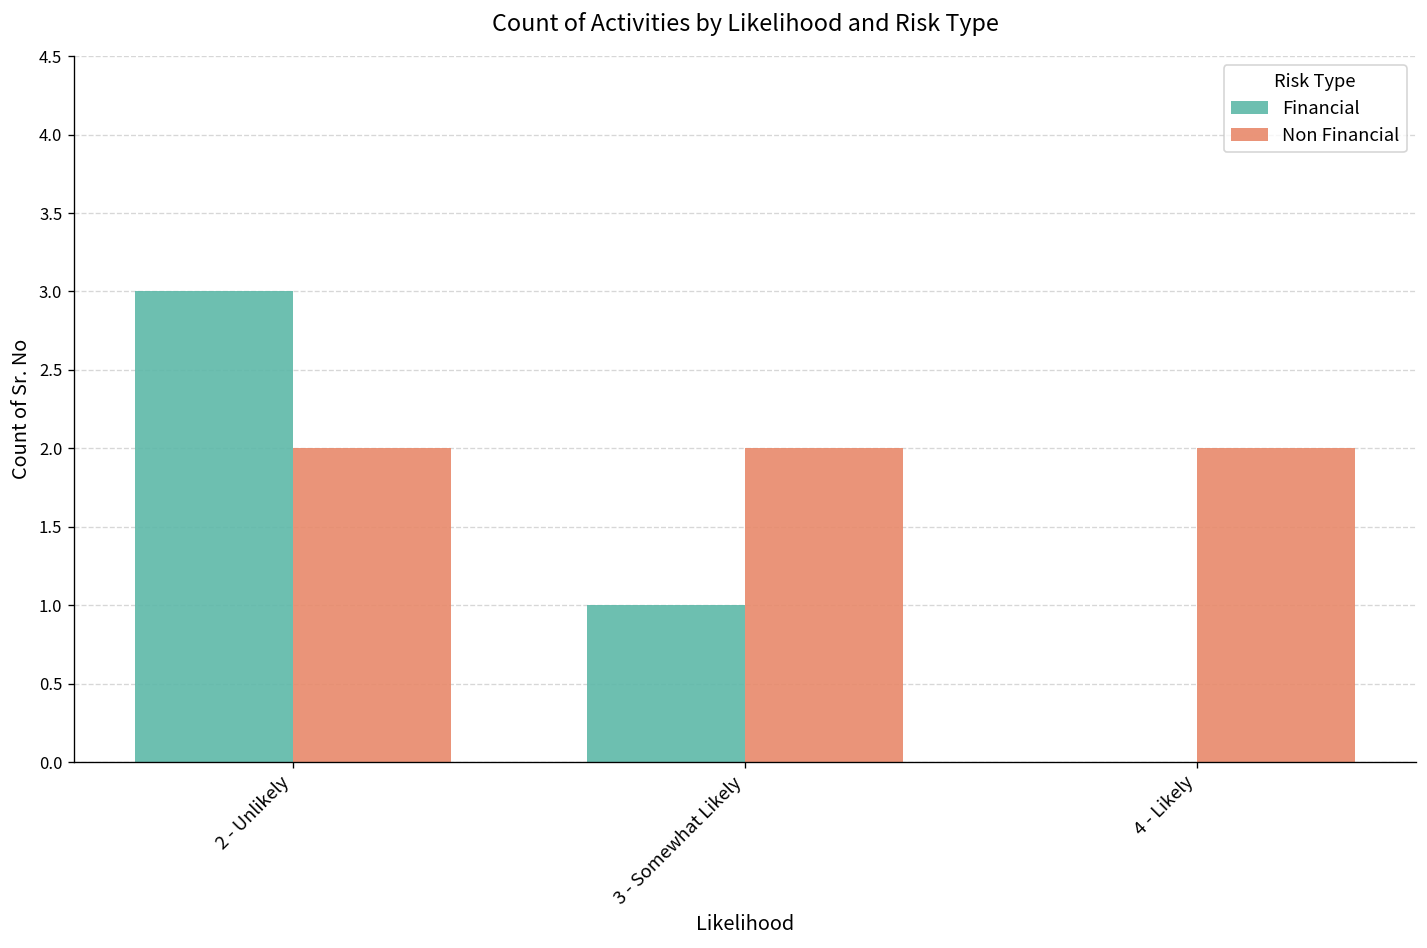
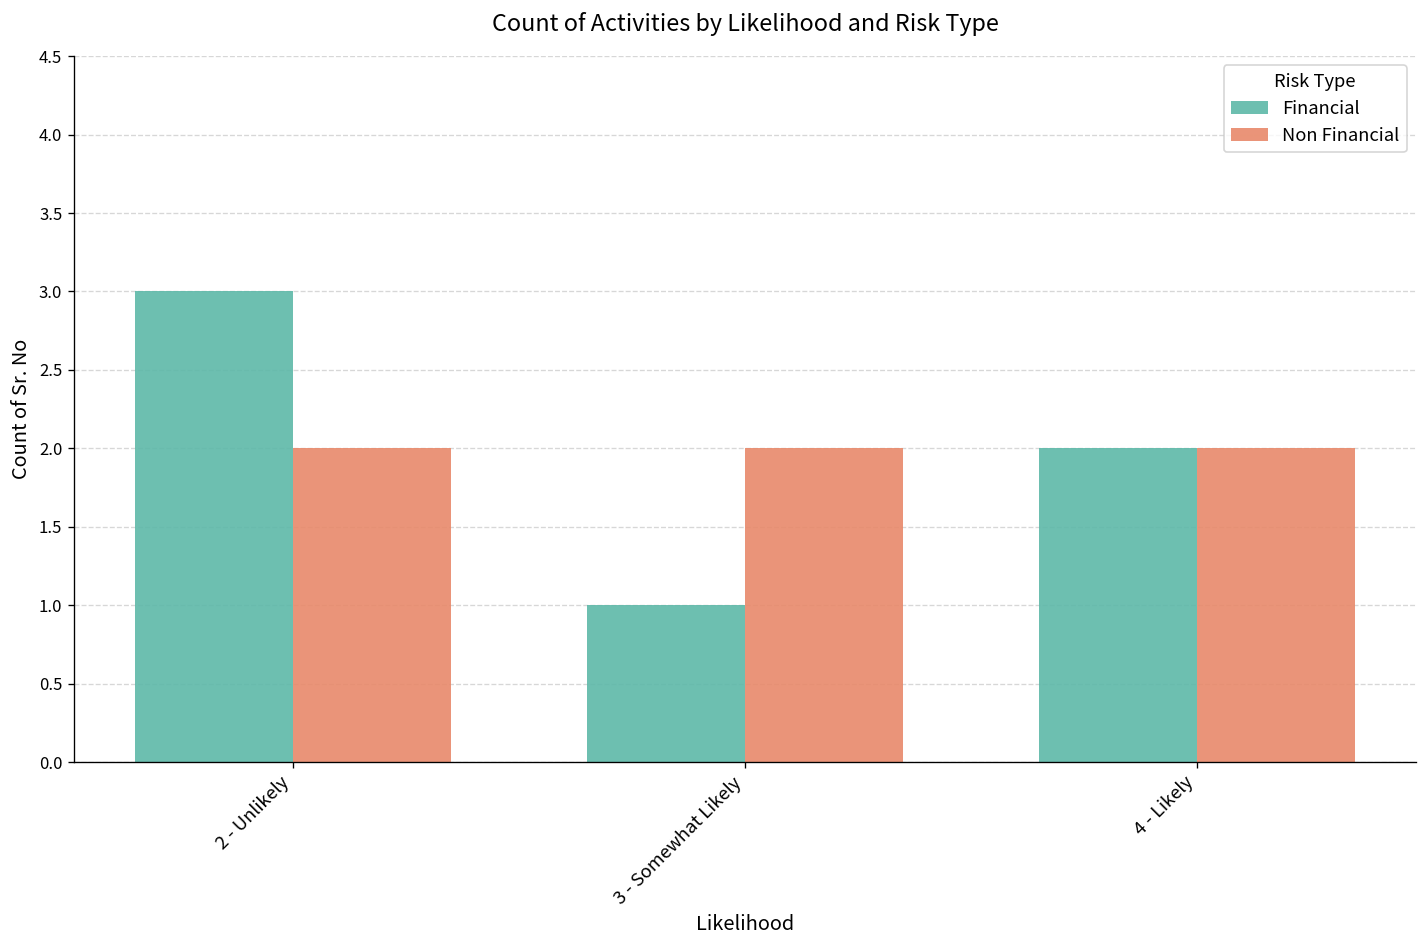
  {
    "Financial": {
      "2 - Unlikely": 3,
      "3 - Somewhat Likely": 1,
-     "4 - Likely": 0
+     "4 - Likely": 2
    },
    "Non Financial": {
      "2 - Unlikely": 2,
      "3 - Somewhat Likely": 2,
      "4 - Likely": 2
    }
  }
